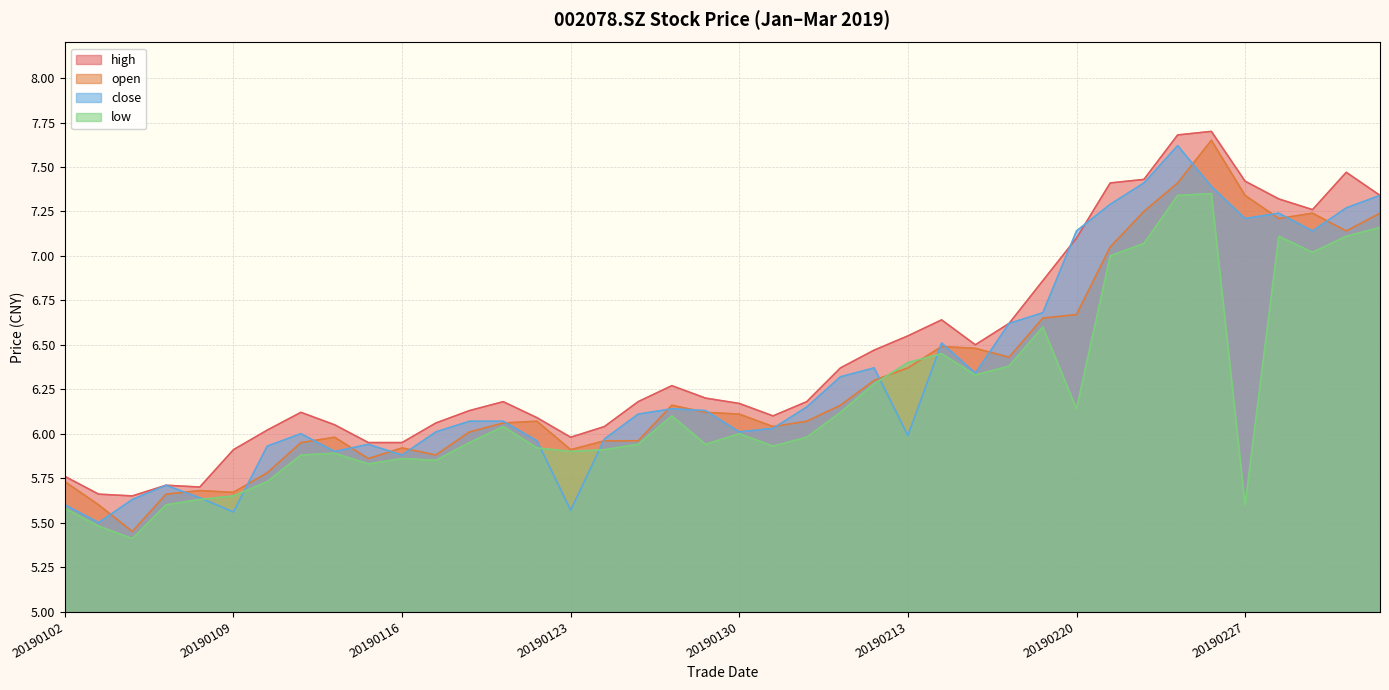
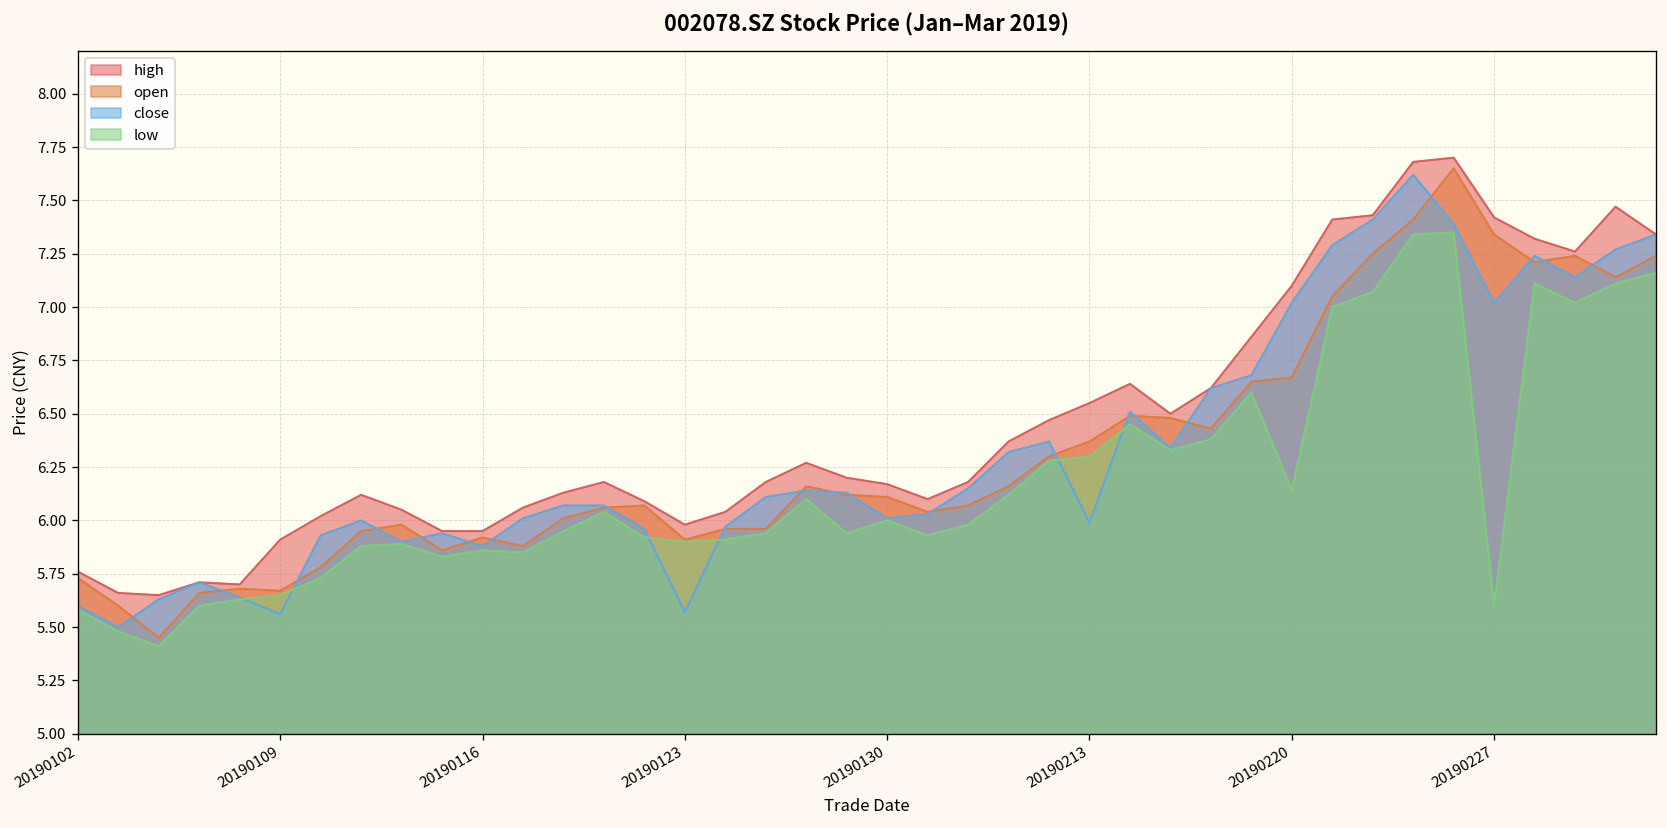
  {
    "close": {
      "20190102": 5.60,
      "20190109": 5.56,
      "20190116": 5.88,
      "20190123": 5.57,
      "20190213": 5.99,
-     "20190220": 7.14,
-     "20190227": 7.21
+     "20190220": 7.02,
+     "20190227": 7.02
    },
    "low": {
      "20190102": 5.58,
      "20190109": 5.65,
      "20190116": 5.86,
-     "20190213": 6.4,
+     "20190213": 6.3,
      "20190220": 6.14,
      "20190227": 5.6
    }
  }
